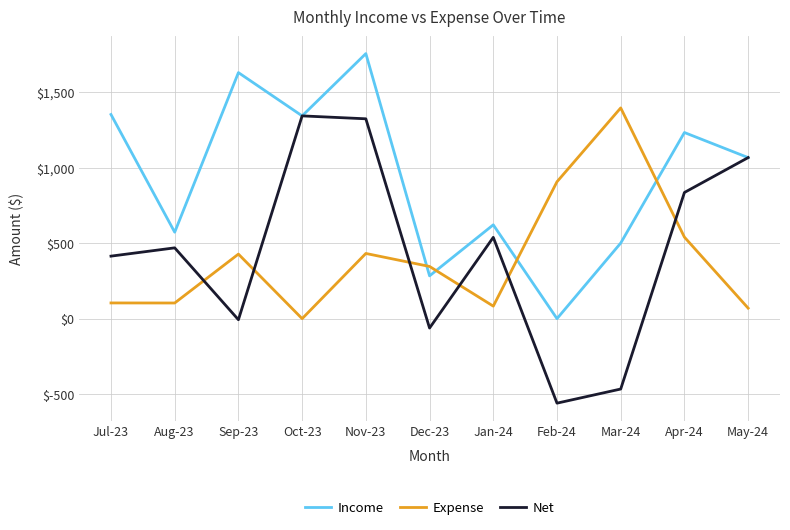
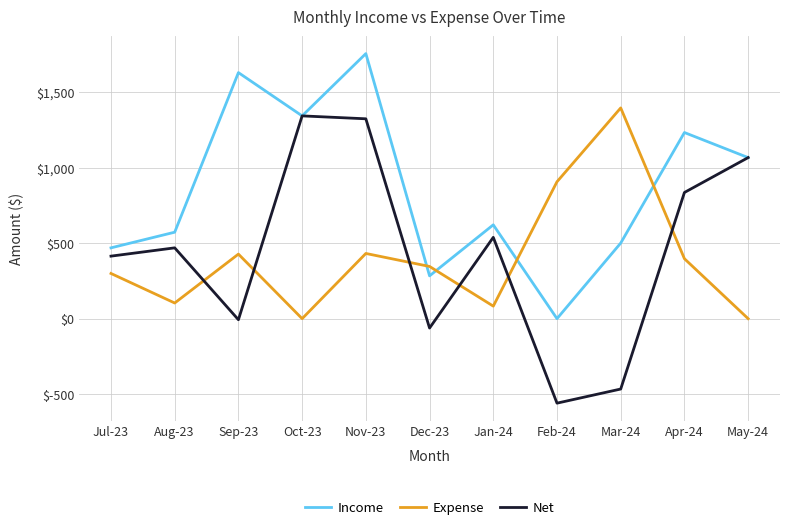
  {
    "Income": {
-     "Jul-23": "$1,350",
+     "Jul-23": "$470",
      "Aug-23": "$570",
      "Sep-23": "$1,630",
      "Nov-23": "$1,750",
      "Dec-23": "$280",
      "Jan-24": "$620",
      "Feb-24": "$0",
      "Mar-24": "$500",
      "Apr-24": "$1,230"
    },
    "Expense": {
-     "Jul-23": "$100",
+     "Jul-23": "$300",
      "Aug-23": "$100",
      "Sep-23": "$430",
      "Oct-23": "$0",
      "Nov-23": "$430",
      "Dec-23": "$350",
      "Jan-24": "$80",
      "Feb-24": "$910",
      "Mar-24": "$1,390",
-     "Apr-24": "$540",
-     "May-24": "$70"
+     "Apr-24": "$400",
+     "May-24": "$0"
    },
    "Net": {
      "Jul-23": "$410",
      "Aug-23": "$470",
      "Sep-23": "$-10",
      "Nov-23": "$1,320",
      "Dec-23": "$-60",
      "Jan-24": "$540",
      "Feb-24": "$-560",
      "Mar-24": "$-470",
      "Apr-24": "$830"
    }
  }
